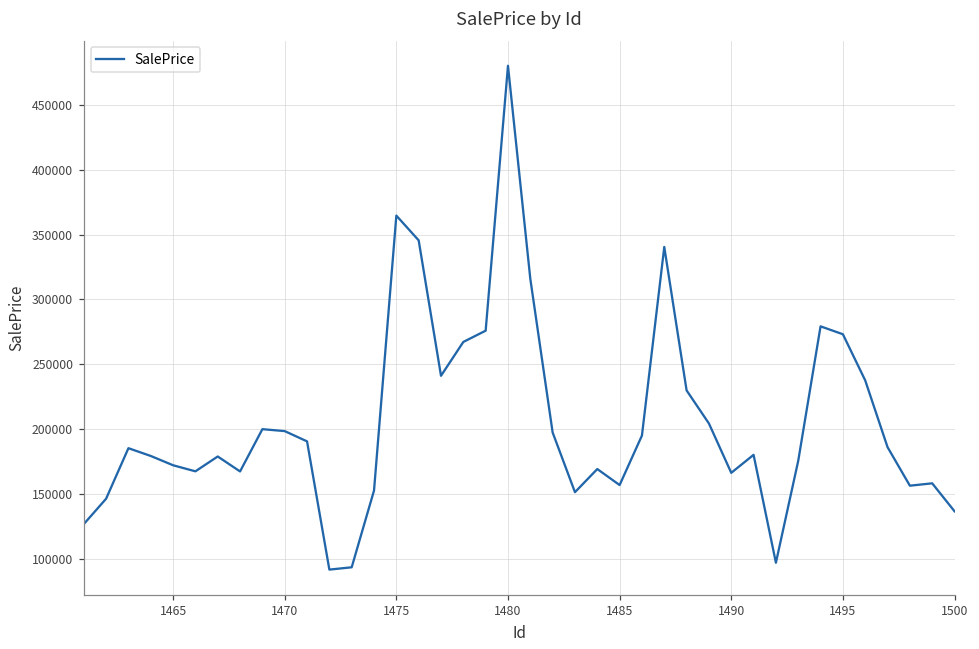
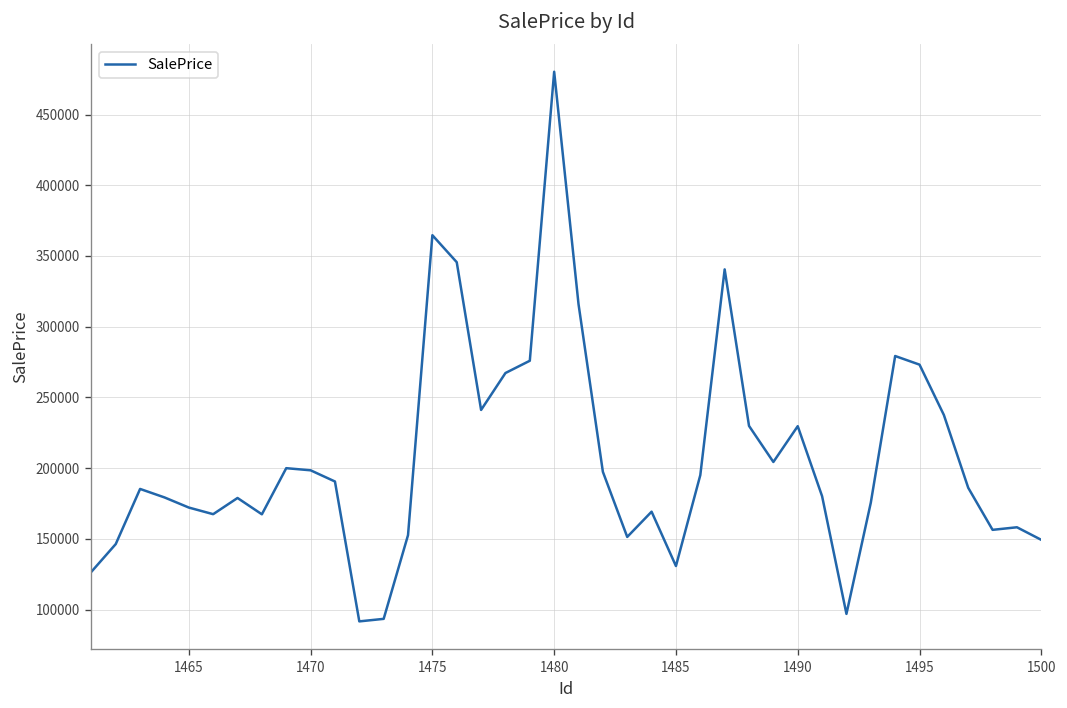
  {
    "1465": 172000,
    "1470": 198000,
    "1475": 365000,
    "1480": 480000,
-   "1485": 157000,
-   "1490": 166000,
+   "1485": 131000,
+   "1490": 230000,
    "1495": 273000,
-   "1500": 137000
+   "1500": 149000
  }
